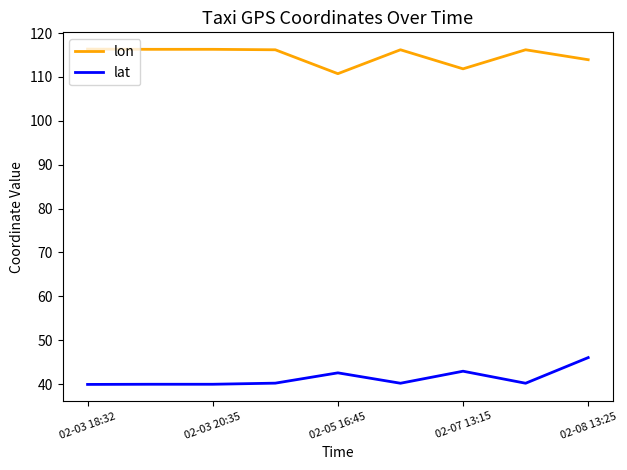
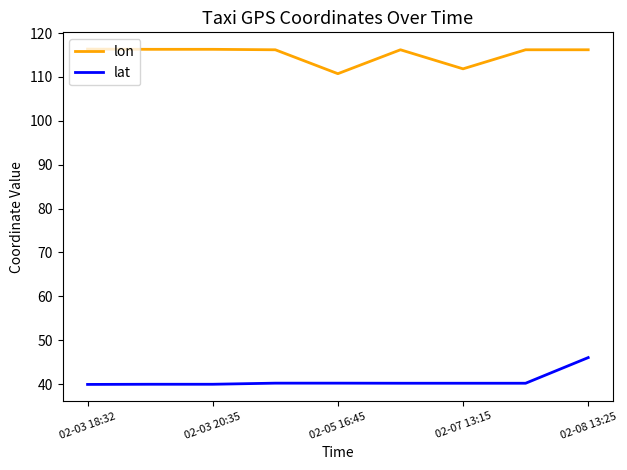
  {
    "lon": {
      "02-03 20:35": 116,
      "02-05 16:45": 111,
      "02-07 13:15": 112,
-     "02-08 13:25": 114
+     "02-08 13:25": 116
    },
    "lat": {
      "02-03 18:32": 40,
      "02-03 20:35": 40,
-     "02-05 16:45": 43,
-     "02-07 13:15": 43,
+     "02-05 16:45": 40,
+     "02-07 13:15": 40,
      "02-08 13:25": 46
    }
  }
